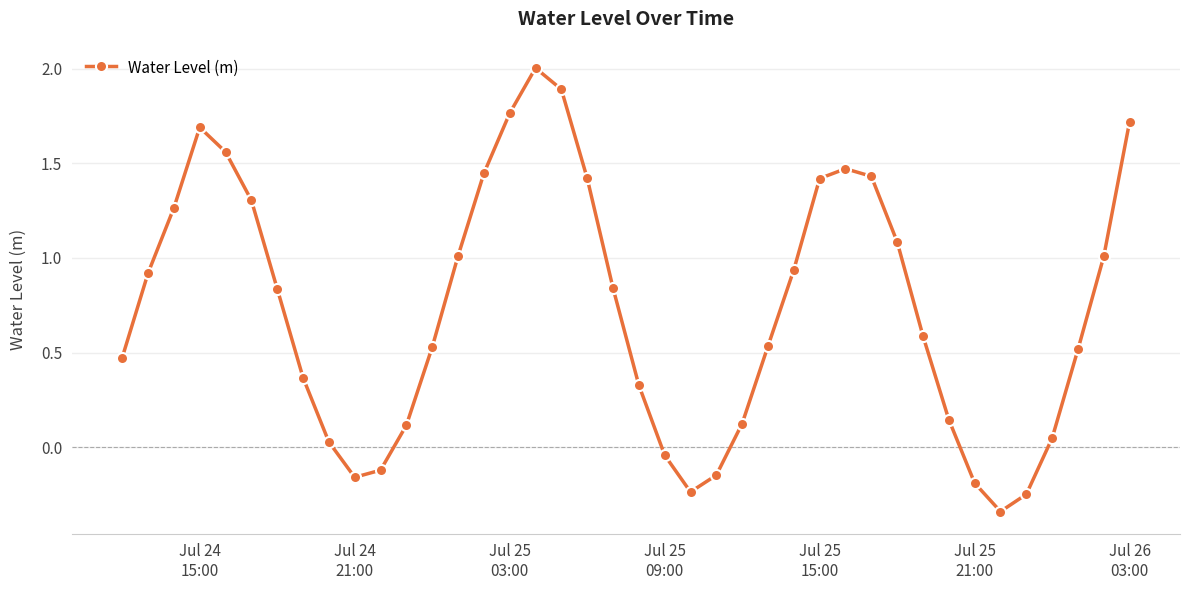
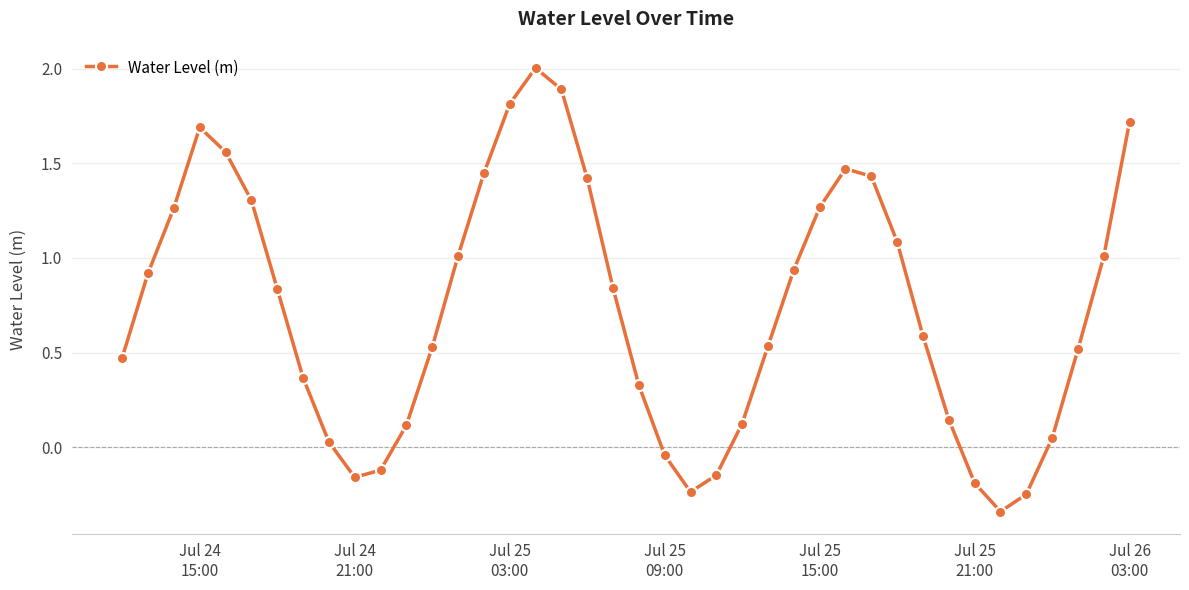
  {
    "Jul 24 15:00": 1.69,
    "Jul 24 21:00": -0.16,
-   "Jul 25 03:00": 1.76,
+   "Jul 25 03:00": 1.81,
    "Jul 25 09:00": -0.04,
-   "Jul 25 15:00": 1.42,
+   "Jul 25 15:00": 1.27,
    "Jul 25 21:00": -0.19,
    "Jul 26 03:00": 1.72
  }
